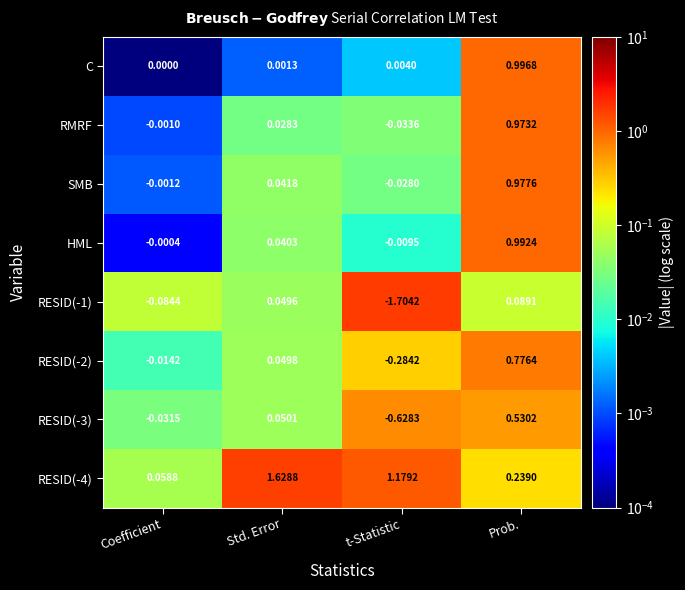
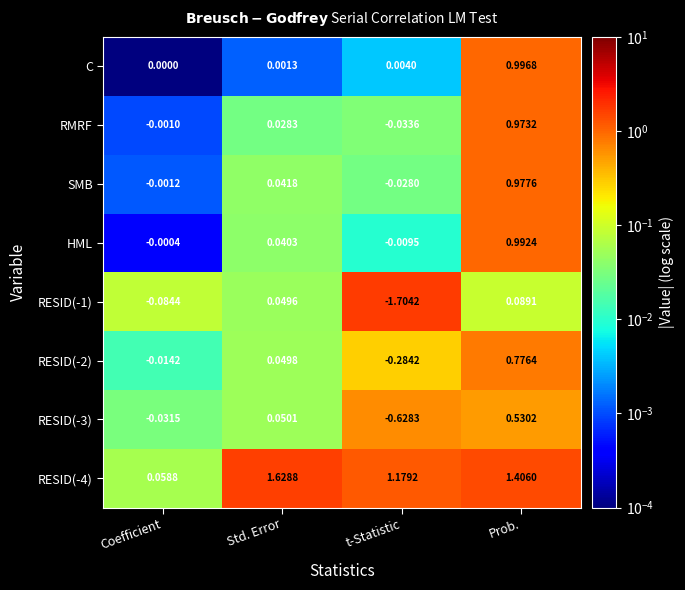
  {
    "C": {
      "Coefficient": 0.0000,
      "Std. Error": 0.0013,
      "t-Statistic": 0.0040,
      "Prob.": 0.9968
    },
    "RMRF": {
      "Coefficient": -0.0010,
      "Std. Error": 0.0283,
      "t-Statistic": -0.0336,
      "Prob.": 0.9732
    },
    "SMB": {
      "Coefficient": -0.0012,
      "Std. Error": 0.0418,
      "t-Statistic": -0.0280,
      "Prob.": 0.9776
    },
    "HML": {
      "Coefficient": -0.0004,
      "Std. Error": 0.0403,
      "t-Statistic": -0.0095,
      "Prob.": 0.9924
    },
    "RESID(-1)": {
      "Coefficient": -0.0844,
      "Std. Error": 0.0496,
      "t-Statistic": -1.7042,
      "Prob.": 0.0891
    },
    "RESID(-2)": {
      "Coefficient": -0.0142,
      "Std. Error": 0.0498,
      "t-Statistic": -0.2842,
      "Prob.": 0.7764
    },
    "RESID(-3)": {
      "Coefficient": -0.0315,
      "Std. Error": 0.0501,
      "t-Statistic": -0.6283,
      "Prob.": 0.5302
    },
    "RESID(-4)": {
      "Coefficient": 0.0588,
      "Std. Error": 1.6288,
      "t-Statistic": 1.1792,
-     "Prob.": 0.2390
+     "Prob.": 1.4060
    }
  }
